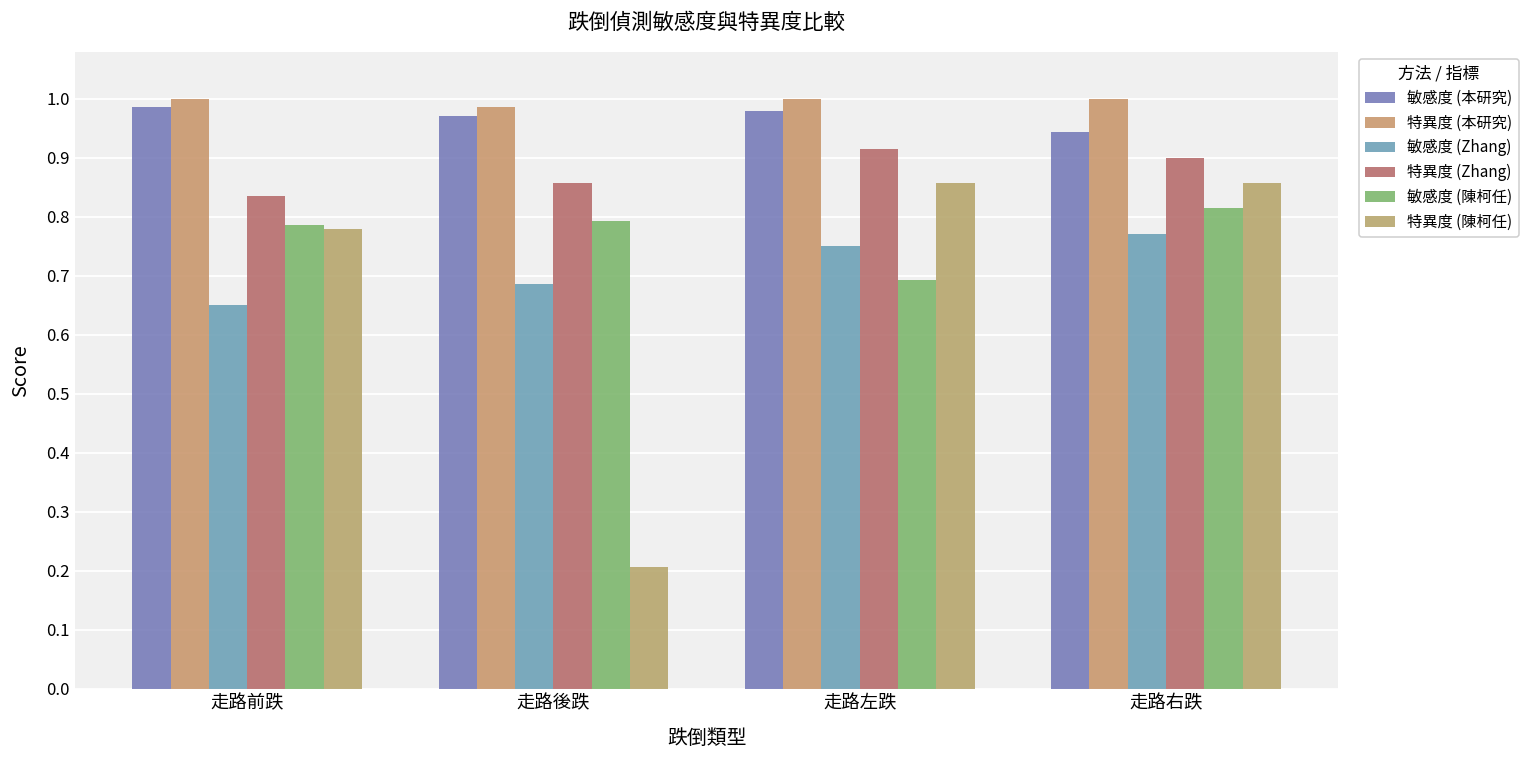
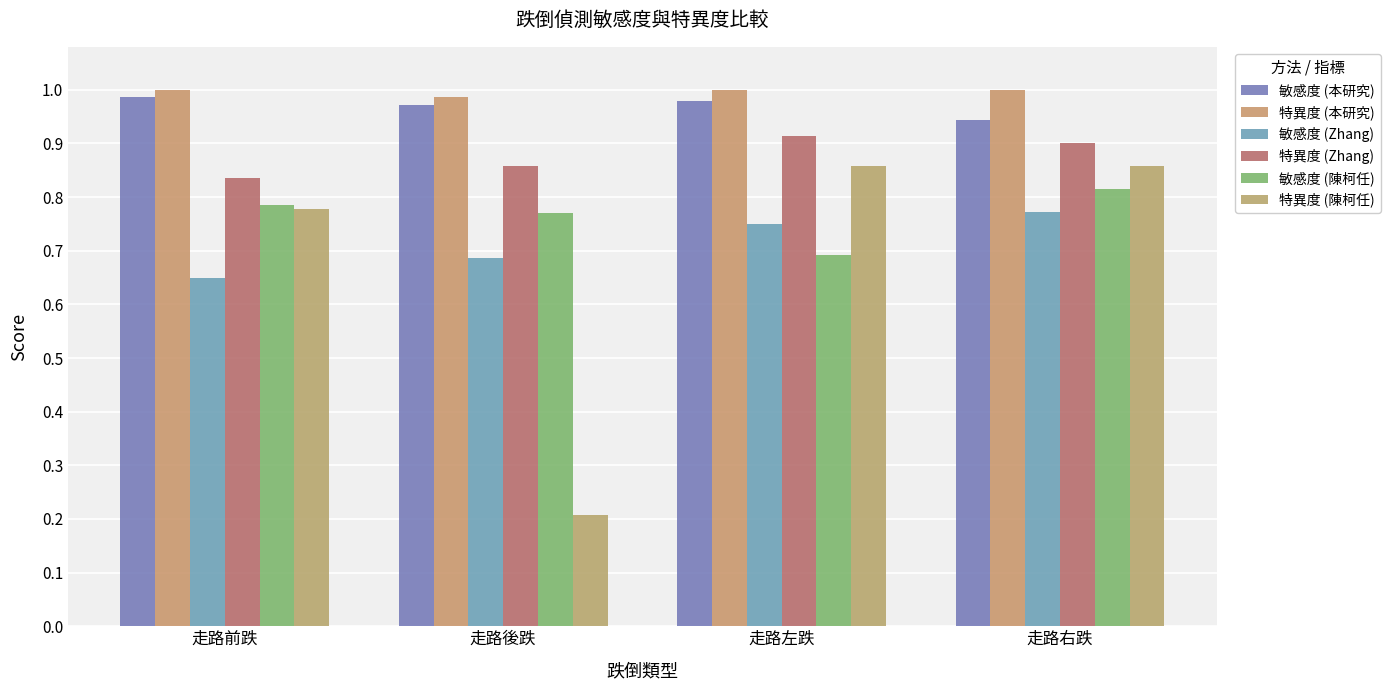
  {
    "敏感度 (陳柯任)": {
      "走路前跌": 0.79,
-     "走路後跌": 0.79,
+     "走路後跌": 0.77,
      "走路左跌": 0.69,
      "走路右跌": 0.81
    }
  }
